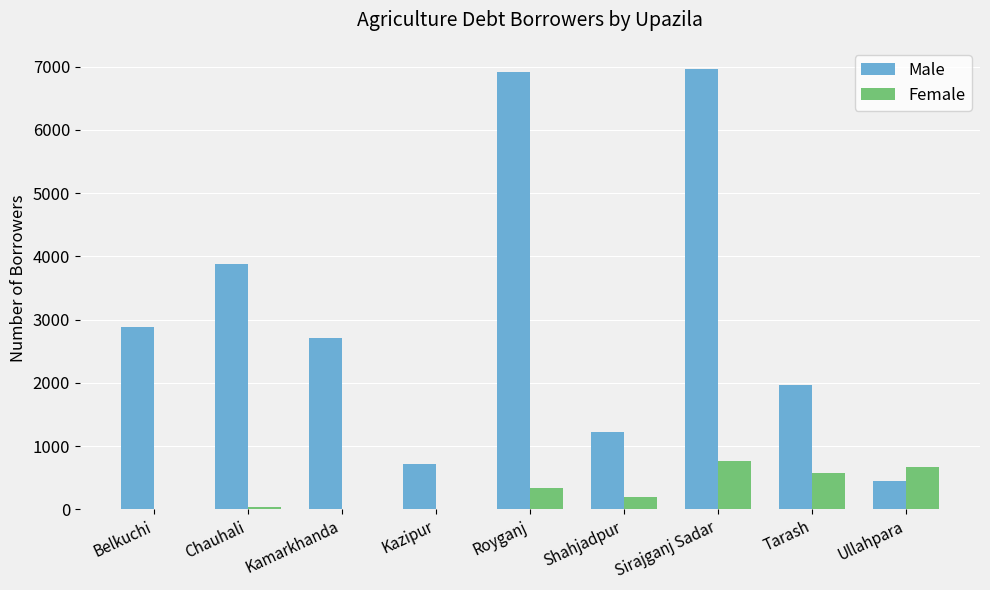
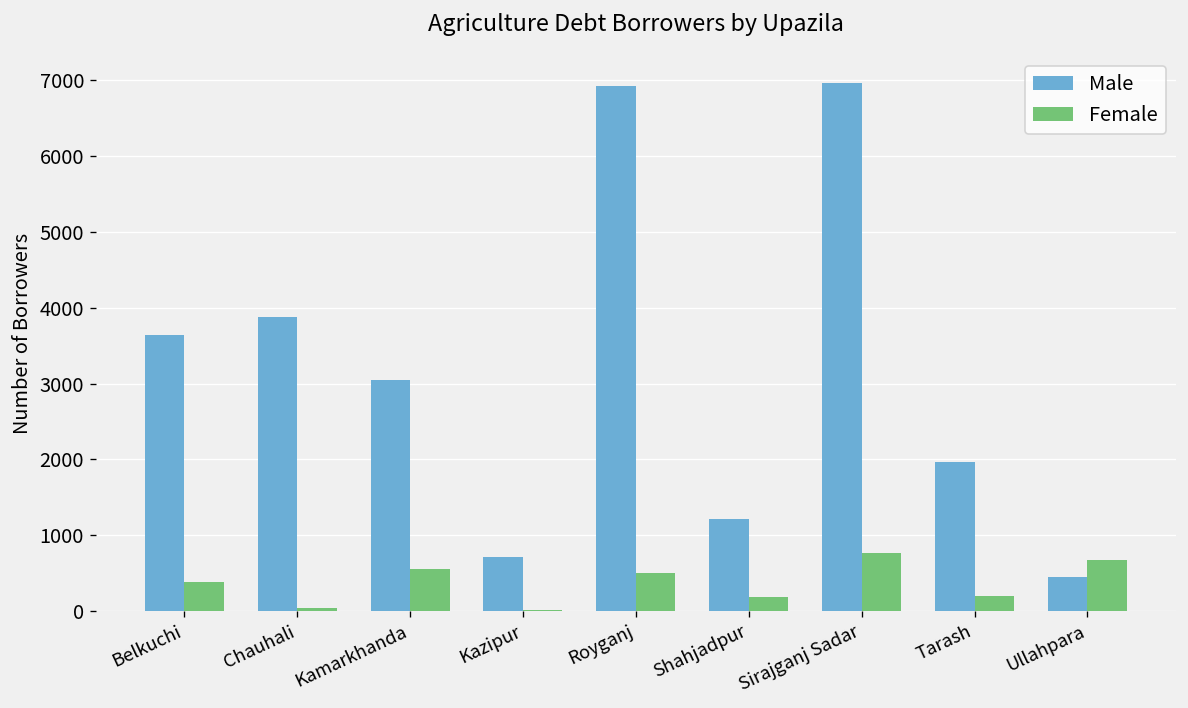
  {
    "Male": {
-     "Belkuchi": 2900,
+     "Belkuchi": 3600,
      "Chauhali": 3900,
-     "Kamarkhanda": 2700,
+     "Kamarkhanda": 3000,
      "Kazipur": 700,
      "Royganj": 6900,
      "Shahjadpur": 1200,
      "Sirajganj Sadar": 7000,
      "Tarash": 2000,
      "Ullahpara": 400
    },
    "Female": {
-     "Belkuchi": 0,
+     "Belkuchi": 400,
      "Chauhali": 0,
-     "Kamarkhanda": 0,
-     "Royganj": 300,
+     "Kamarkhanda": 600,
+     "Royganj": 500,
      "Shahjadpur": 200,
      "Sirajganj Sadar": 800,
-     "Tarash": 600,
+     "Tarash": 200,
      "Ullahpara": 700
    }
  }
